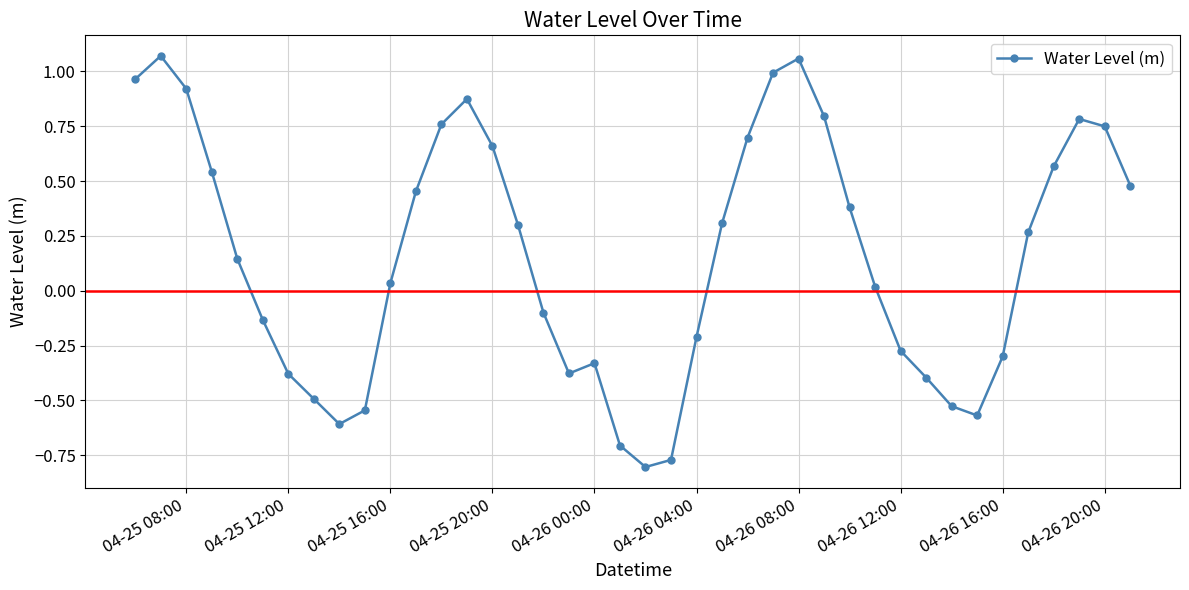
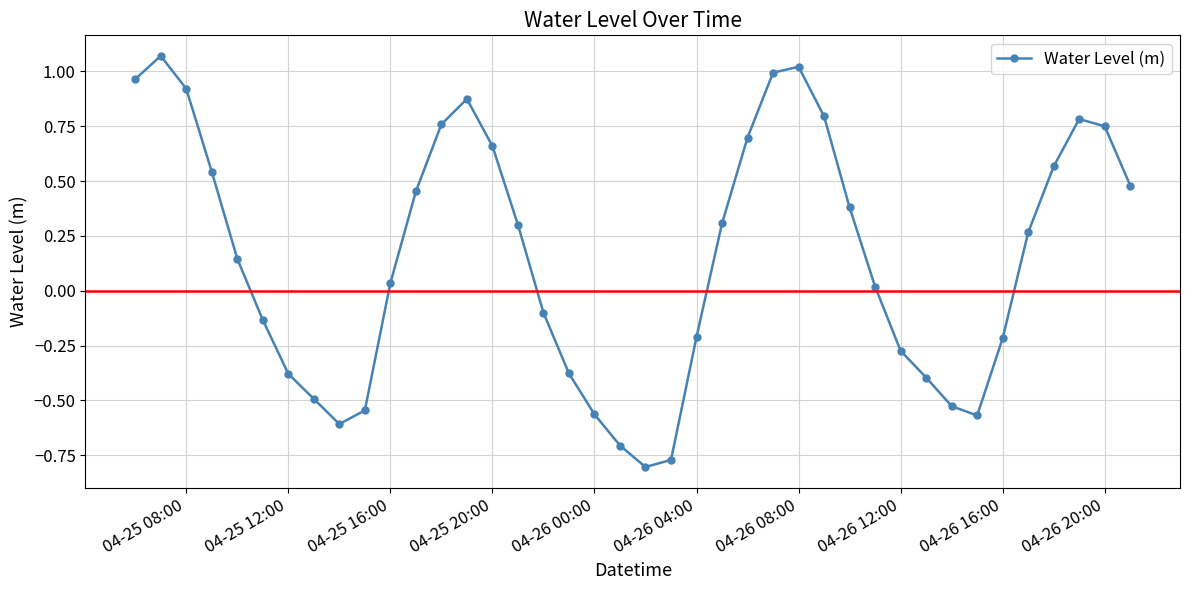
  {
    "04-25 08:00": 0.92,
    "04-25 12:00": -0.38,
    "04-25 16:00": 0.03,
    "04-25 20:00": 0.66,
-   "04-26 00:00": -0.33,
+   "04-26 00:00": -0.56,
    "04-26 04:00": -0.21,
-   "04-26 08:00": 1.06,
+   "04-26 08:00": 1.02,
    "04-26 12:00": -0.27,
-   "04-26 16:00": -0.30,
+   "04-26 16:00": -0.22,
    "04-26 20:00": 0.75
  }
